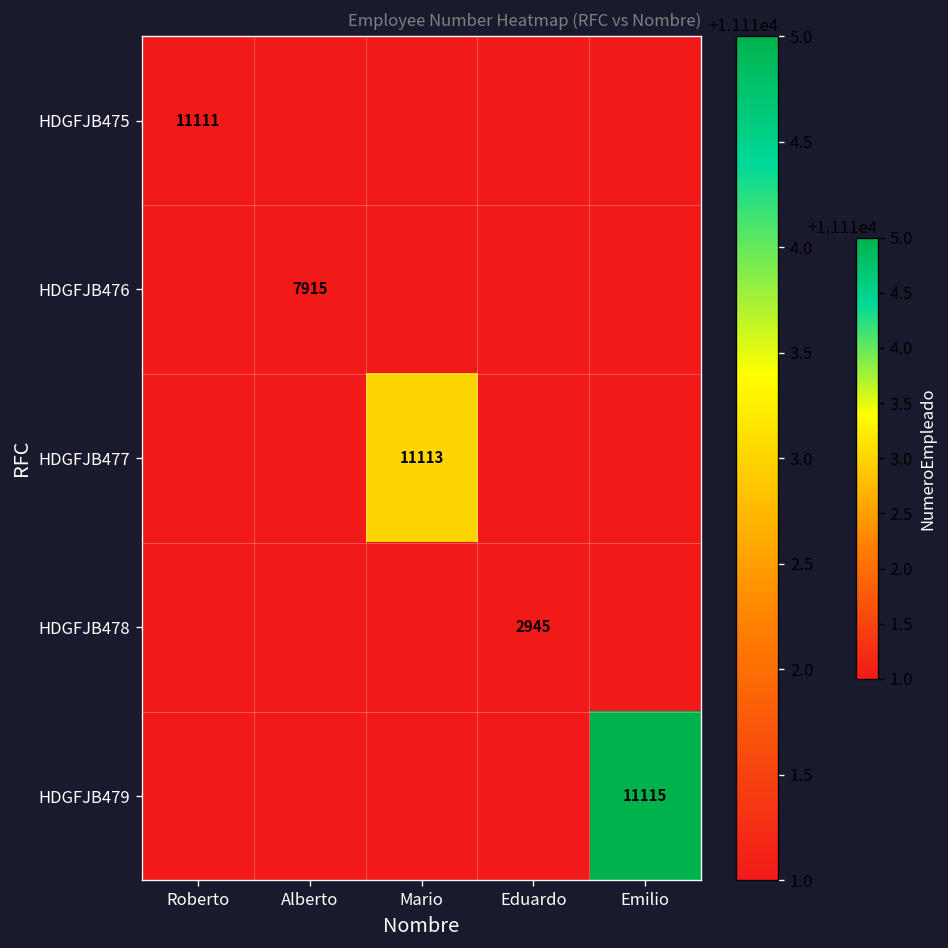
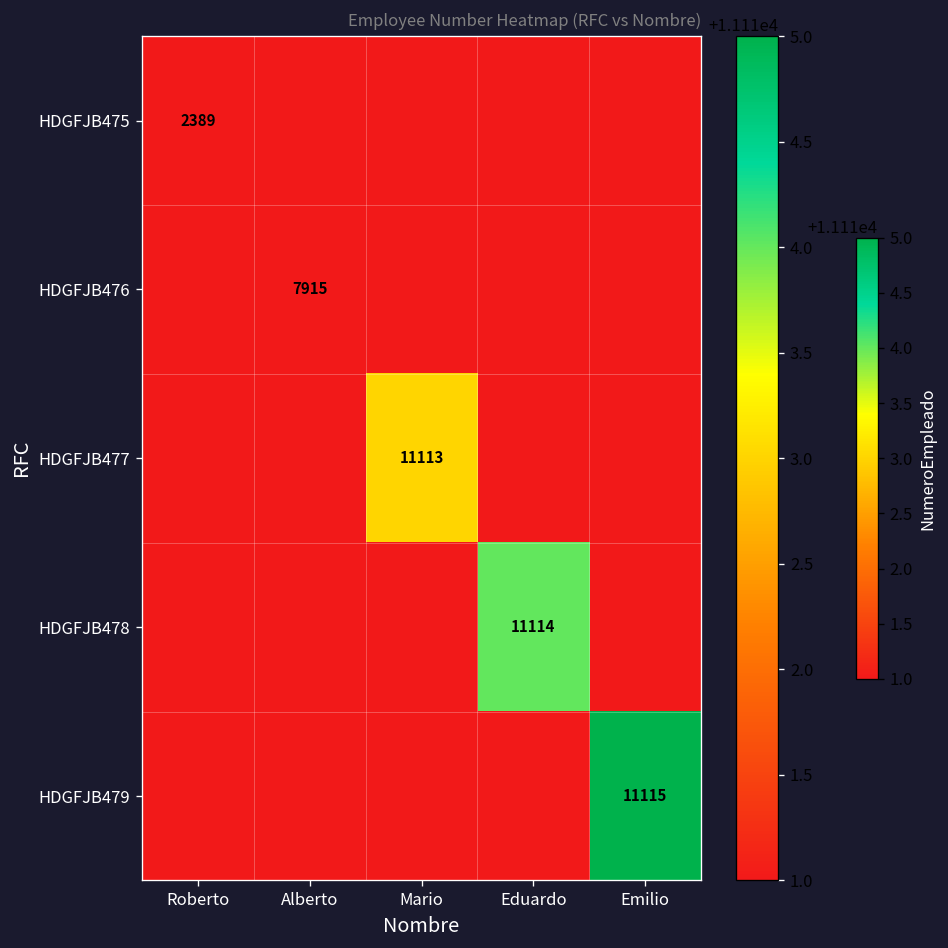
  {
    "HDGFJB475": {
-     "Roberto": 11111
+     "Roberto": 2389
    },
    "HDGFJB476": {
      "Alberto": 7915
    },
    "HDGFJB477": {
      "Mario": 11113
    },
    "HDGFJB478": {
-     "Eduardo": 2945
+     "Eduardo": 11114
    },
    "HDGFJB479": {
      "Emilio": 11115
    }
  }
